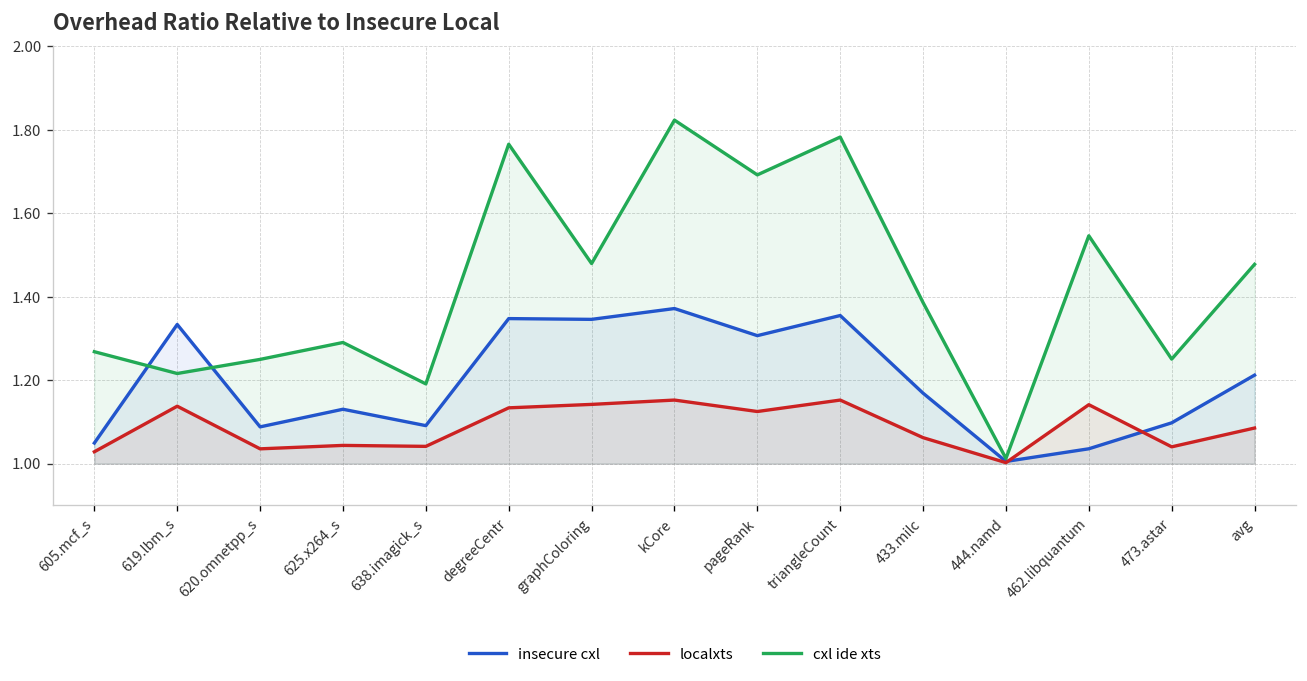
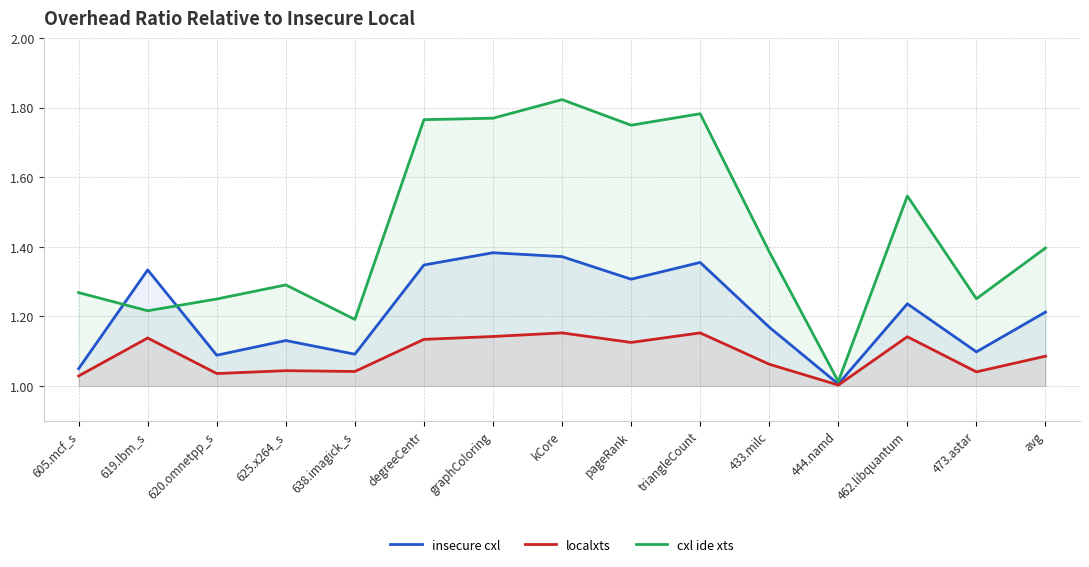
  {
    "insecure cxl": {
      "605.mcf_s": 1.05,
      "619.lbm_s": 1.33,
      "620.omnetpp_s": 1.09,
      "625.x264_s": 1.13,
      "638.imagick_s": 1.09,
      "degreeCentr": 1.35,
-     "graphColoring": 1.35,
+     "graphColoring": 1.38,
      "kCore": 1.37,
      "pageRank": 1.31,
      "triangleCount": 1.36,
      "433.milc": 1.17,
-     "462.libquantum": 1.04,
+     "462.libquantum": 1.24,
      "473.astar": 1.10,
      "avg": 1.21
    },
    "localxts": {
      "605.mcf_s": 1.03,
      "619.lbm_s": 1.14,
      "620.omnetpp_s": 1.04,
      "625.x264_s": 1.04,
      "638.imagick_s": 1.04,
      "degreeCentr": 1.13,
      "graphColoring": 1.14,
      "kCore": 1.15,
      "pageRank": 1.12,
      "triangleCount": 1.15,
      "433.milc": 1.06,
      "462.libquantum": 1.14,
      "473.astar": 1.04,
      "avg": 1.09
    },
    "cxl ide xts": {
      "605.mcf_s": 1.27,
      "619.lbm_s": 1.22,
      "620.omnetpp_s": 1.25,
      "625.x264_s": 1.29,
      "638.imagick_s": 1.19,
      "degreeCentr": 1.77,
-     "graphColoring": 1.48,
+     "graphColoring": 1.77,
      "kCore": 1.82,
-     "pageRank": 1.69,
+     "pageRank": 1.75,
      "triangleCount": 1.78,
      "433.milc": 1.39,
      "444.namd": 1.01,
      "462.libquantum": 1.55,
      "473.astar": 1.25,
-     "avg": 1.48
+     "avg": 1.40
    }
  }
